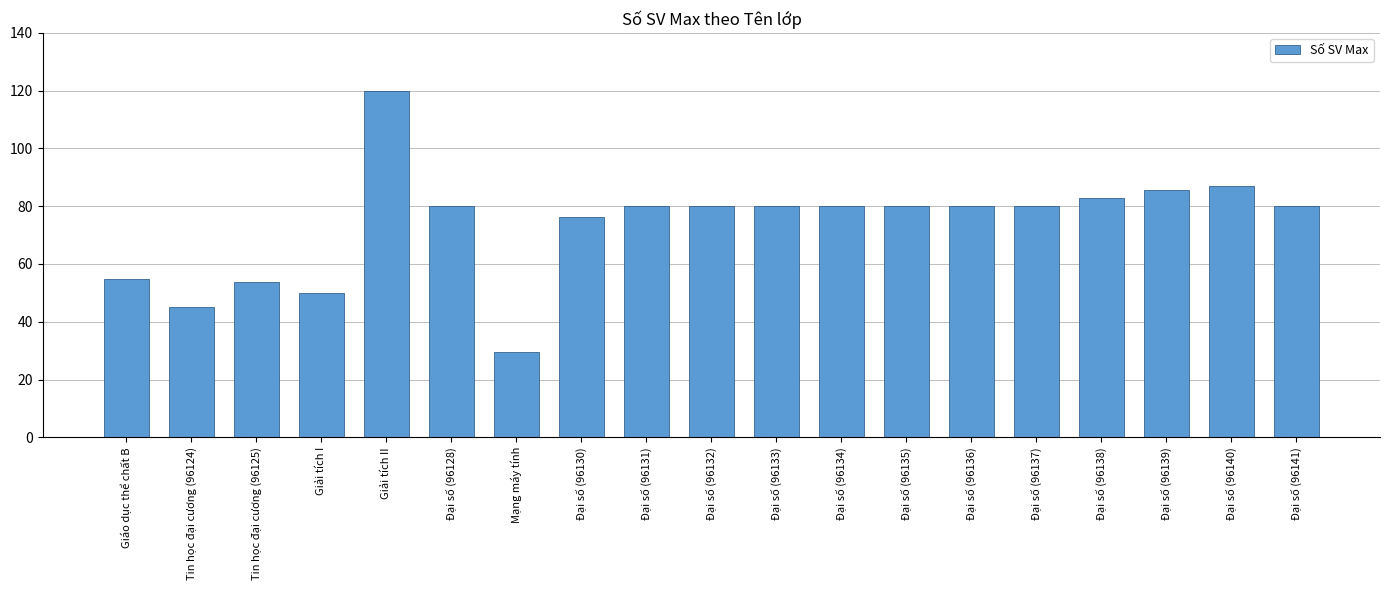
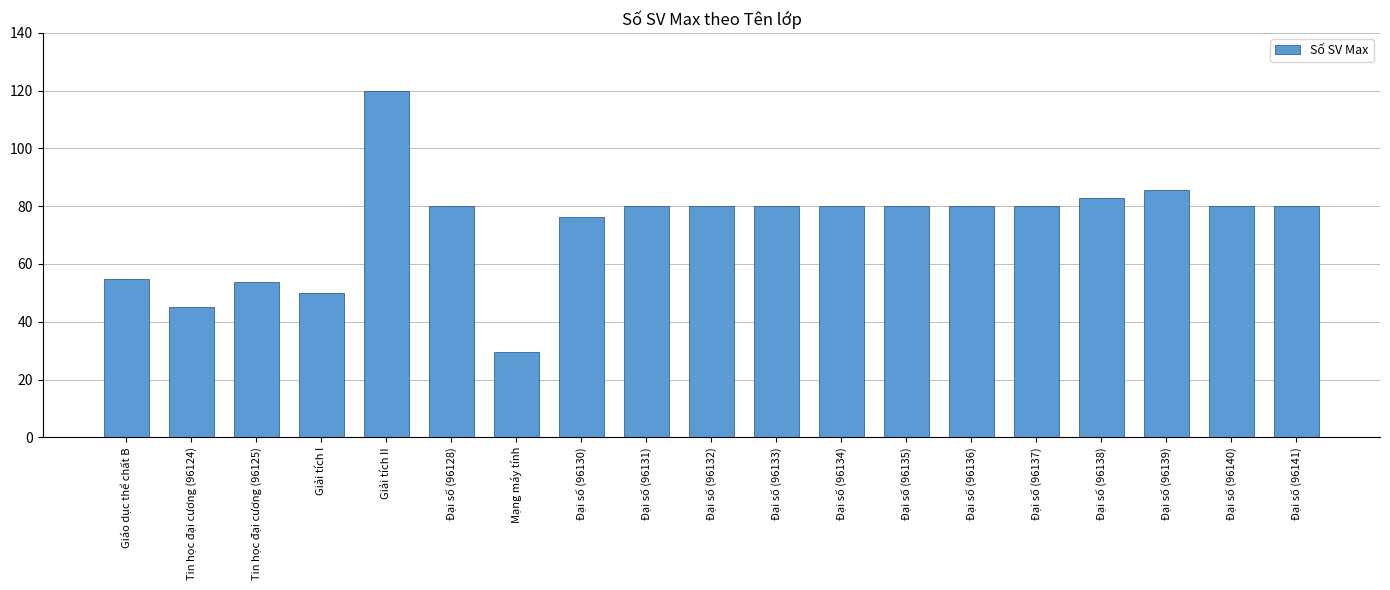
  {
    "Giáo dục thể chất B": 55,
    "Tin học đại cương (96124)": 45,
    "Tin học đại cương (96125)": 54,
    "Giải tích I": 50,
    "Giải tích II": 120,
    "Đại số (96128)": 80,
    "Mạng máy tính": 30,
    "Đại số (96130)": 76,
    "Đại số (96131)": 80,
    "Đại số (96132)": 80,
    "Đại số (96133)": 80,
    "Đại số (96134)": 80,
    "Đại số (96135)": 80,
    "Đại số (96136)": 80,
    "Đại số (96137)": 80,
    "Đại số (96138)": 83,
    "Đại số (96139)": 86,
-   "Đại số (96140)": 87,
+   "Đại số (96140)": 80,
    "Đại số (96141)": 80
  }
